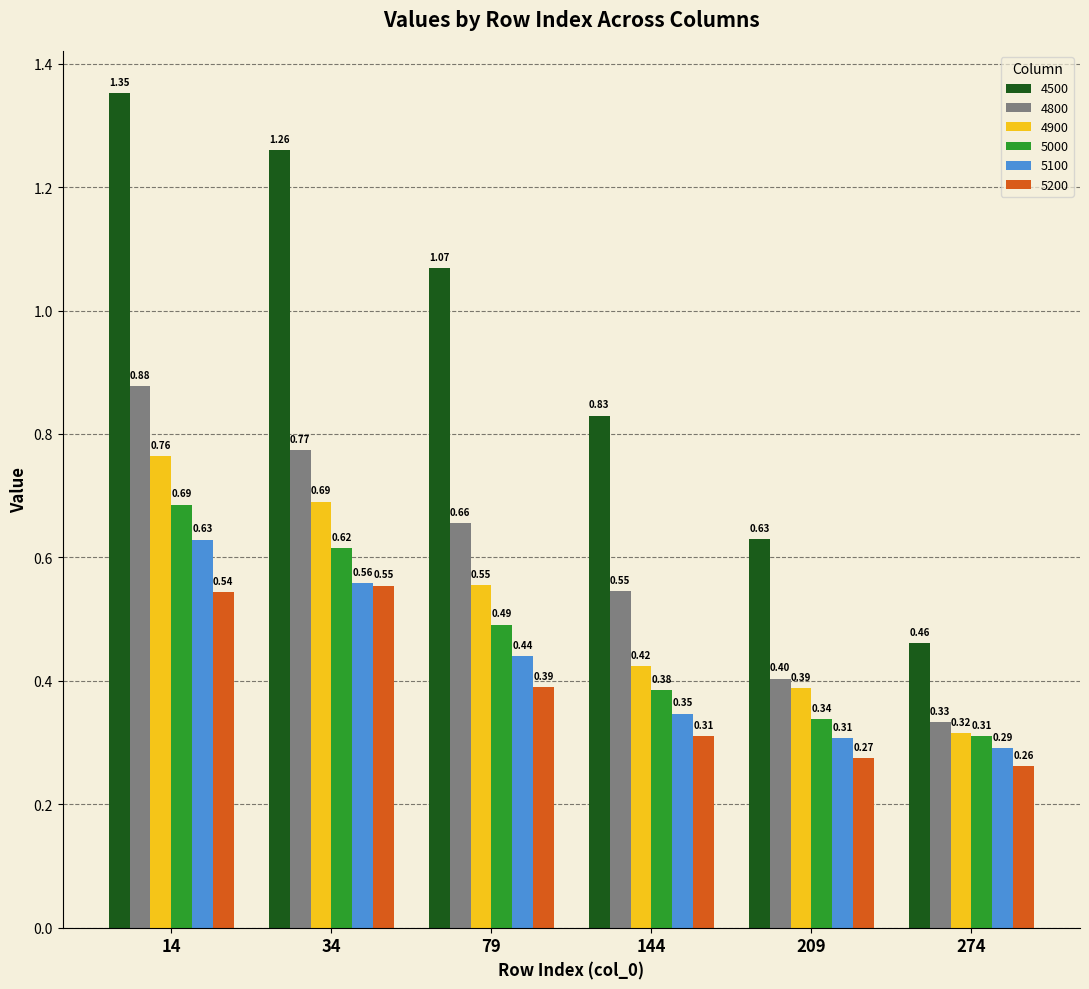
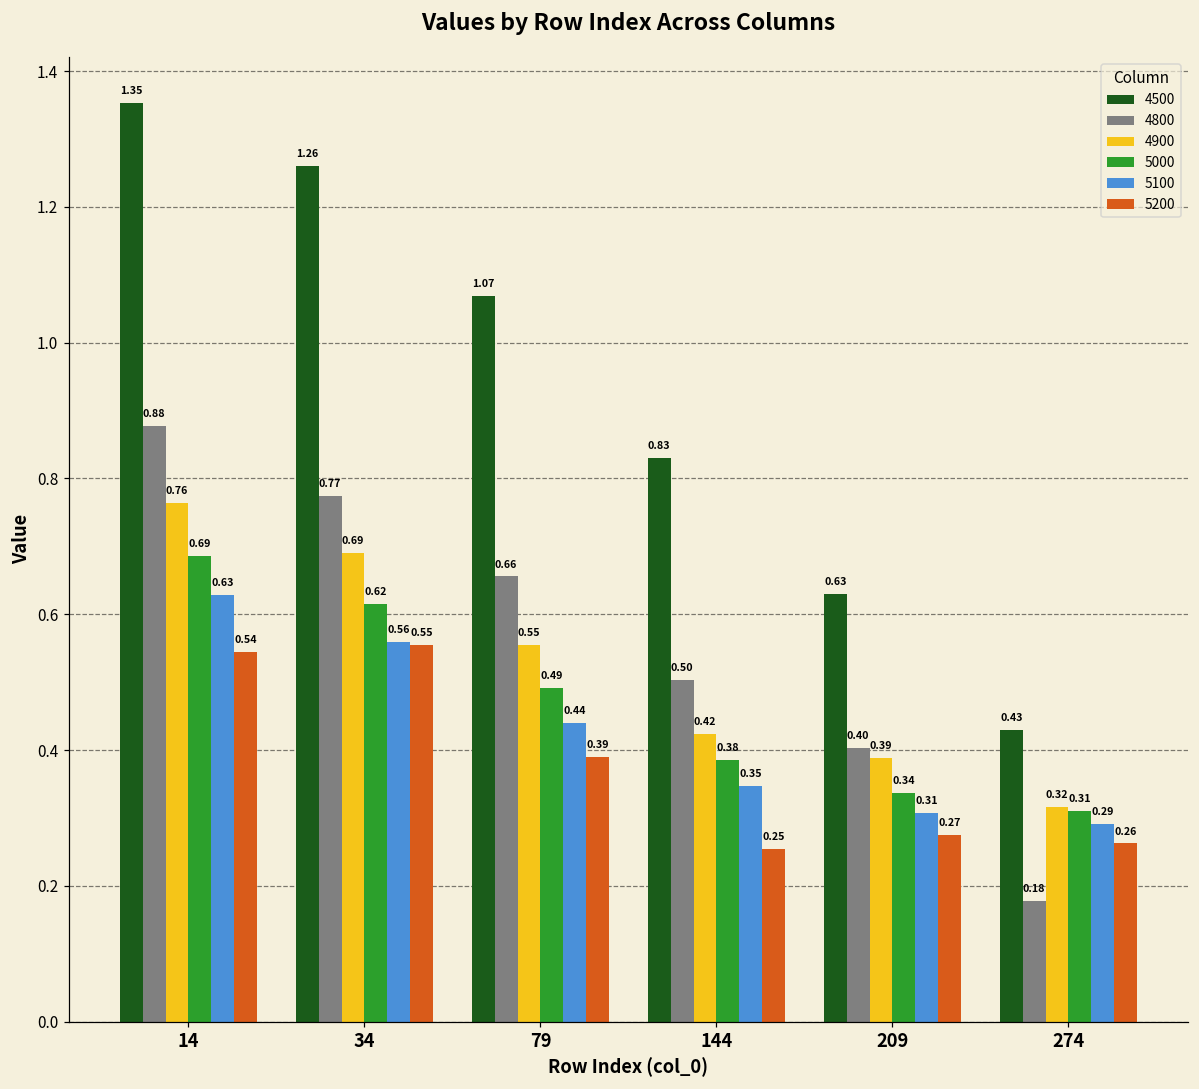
  {
    "4500": {
      "14": 1.35,
      "34": 1.26,
      "79": 1.07,
      "144": 0.83,
      "209": 0.63,
-     "274": 0.46
+     "274": 0.43
    },
    "4800": {
      "14": 0.88,
      "34": 0.77,
      "79": 0.66,
-     "144": 0.55,
+     "144": 0.50,
      "209": 0.40,
-     "274": 0.33
+     "274": 0.18
    },
    "4900": {
      "14": 0.76,
      "34": 0.69,
      "79": 0.55,
      "144": 0.42,
      "209": 0.39,
      "274": 0.32
    },
    "5000": {
      "14": 0.69,
      "34": 0.62,
      "79": 0.49,
      "144": 0.38,
      "209": 0.34,
      "274": 0.31
    },
    "5100": {
      "14": 0.63,
      "34": 0.56,
      "79": 0.44,
      "144": 0.35,
      "209": 0.31,
      "274": 0.29
    },
    "5200": {
      "14": 0.54,
      "34": 0.55,
      "79": 0.39,
-     "144": 0.31,
+     "144": 0.25,
      "209": 0.27,
      "274": 0.26
    }
  }
